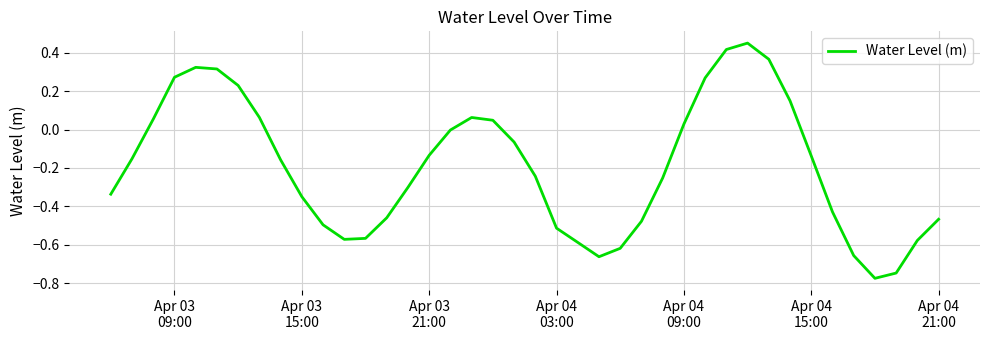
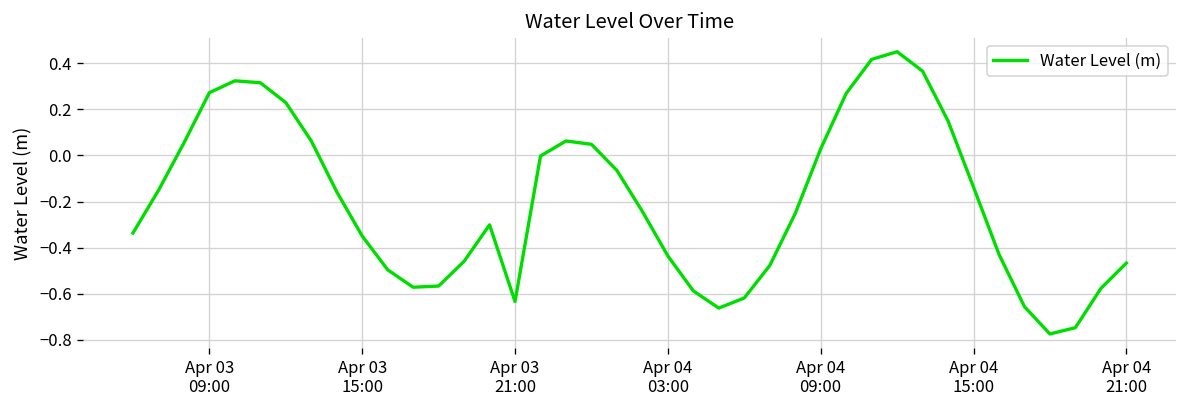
  {
    "Apr 03 09:00": 0.27,
    "Apr 03 15:00": -0.35,
-   "Apr 03 21:00": -0.13,
-   "Apr 04 03:00": -0.51,
+   "Apr 03 21:00": -0.63,
+   "Apr 04 03:00": -0.44,
    "Apr 04 09:00": 0.03,
    "Apr 04 15:00": -0.14,
    "Apr 04 21:00": -0.47
  }
